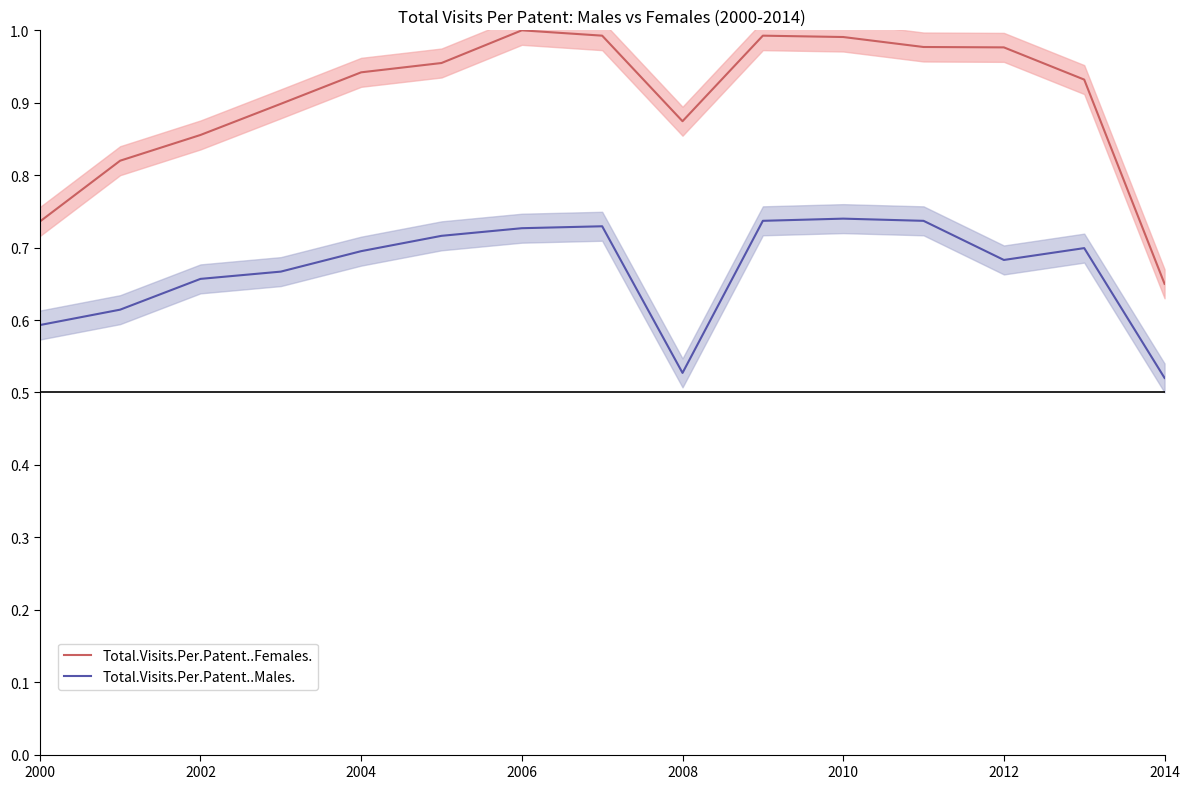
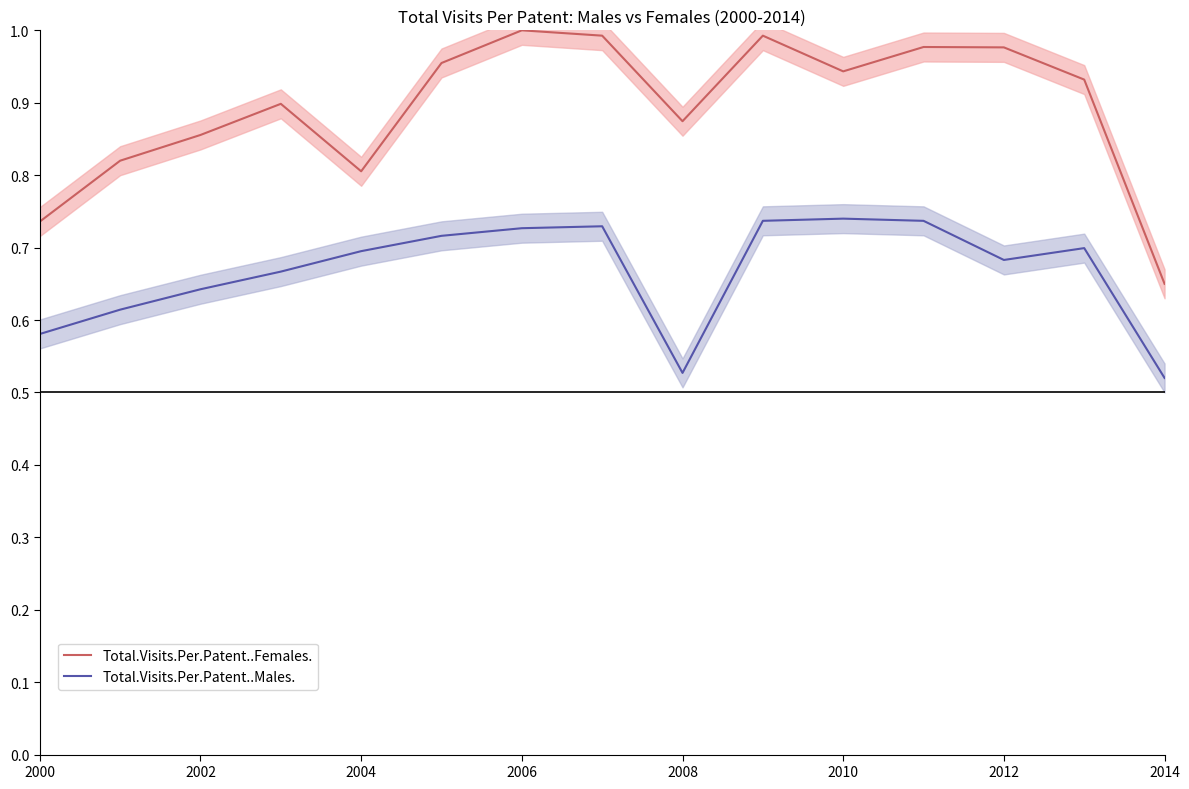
  {
    "Total.Visits.Per.Patent..Females.": {
      "2000": 0.74,
      "2002": 0.86,
-     "2004": 0.94,
+     "2004": 0.81,
      "2006": 1.00,
      "2008": 0.87,
-     "2010": 0.99,
+     "2010": 0.94,
      "2012": 0.98,
      "2014": 0.65
    },
    "Total.Visits.Per.Patent..Males.": {
-     "2000": 0.59,
-     "2002": 0.66,
+     "2000": 0.58,
+     "2002": 0.64,
      "2004": 0.70,
      "2006": 0.73,
      "2008": 0.53,
      "2010": 0.74,
      "2012": 0.68,
      "2014": 0.52
    }
  }
